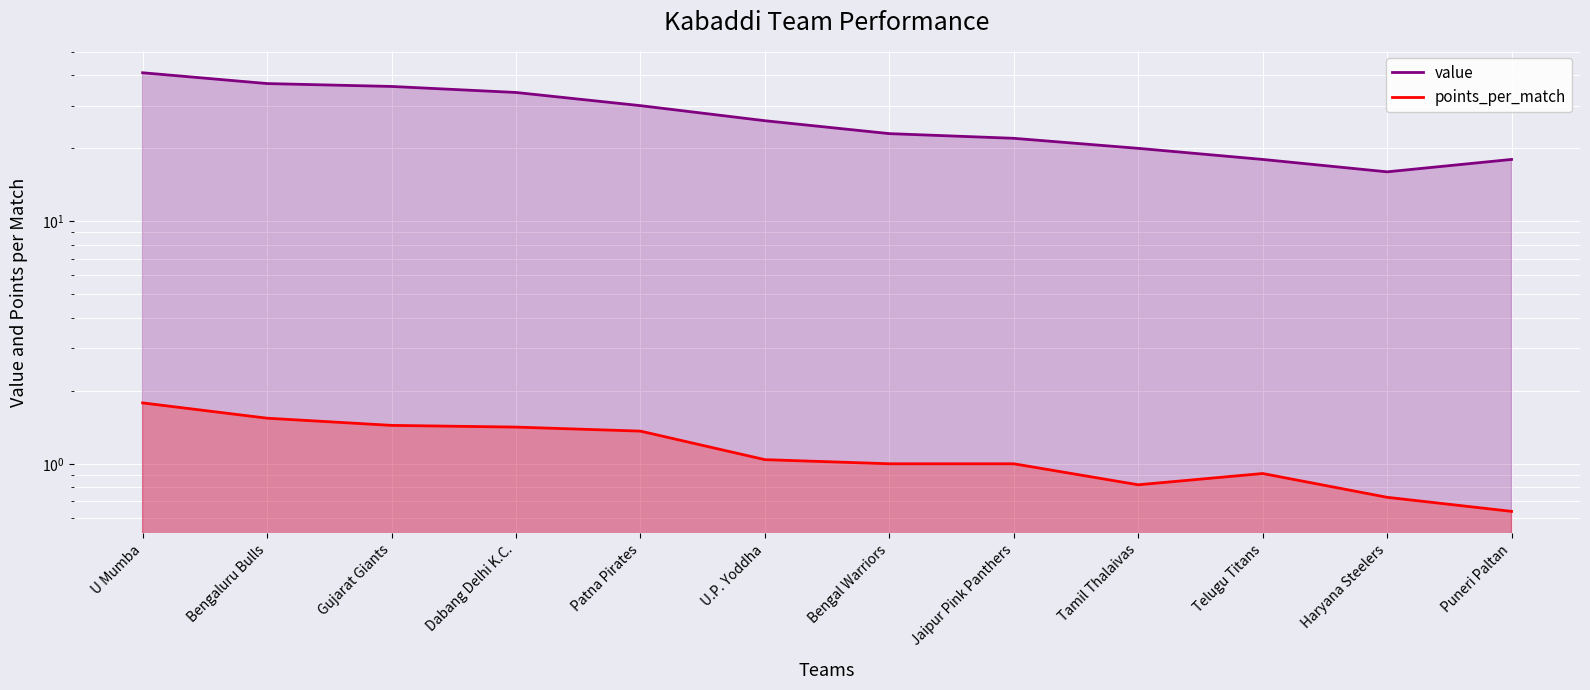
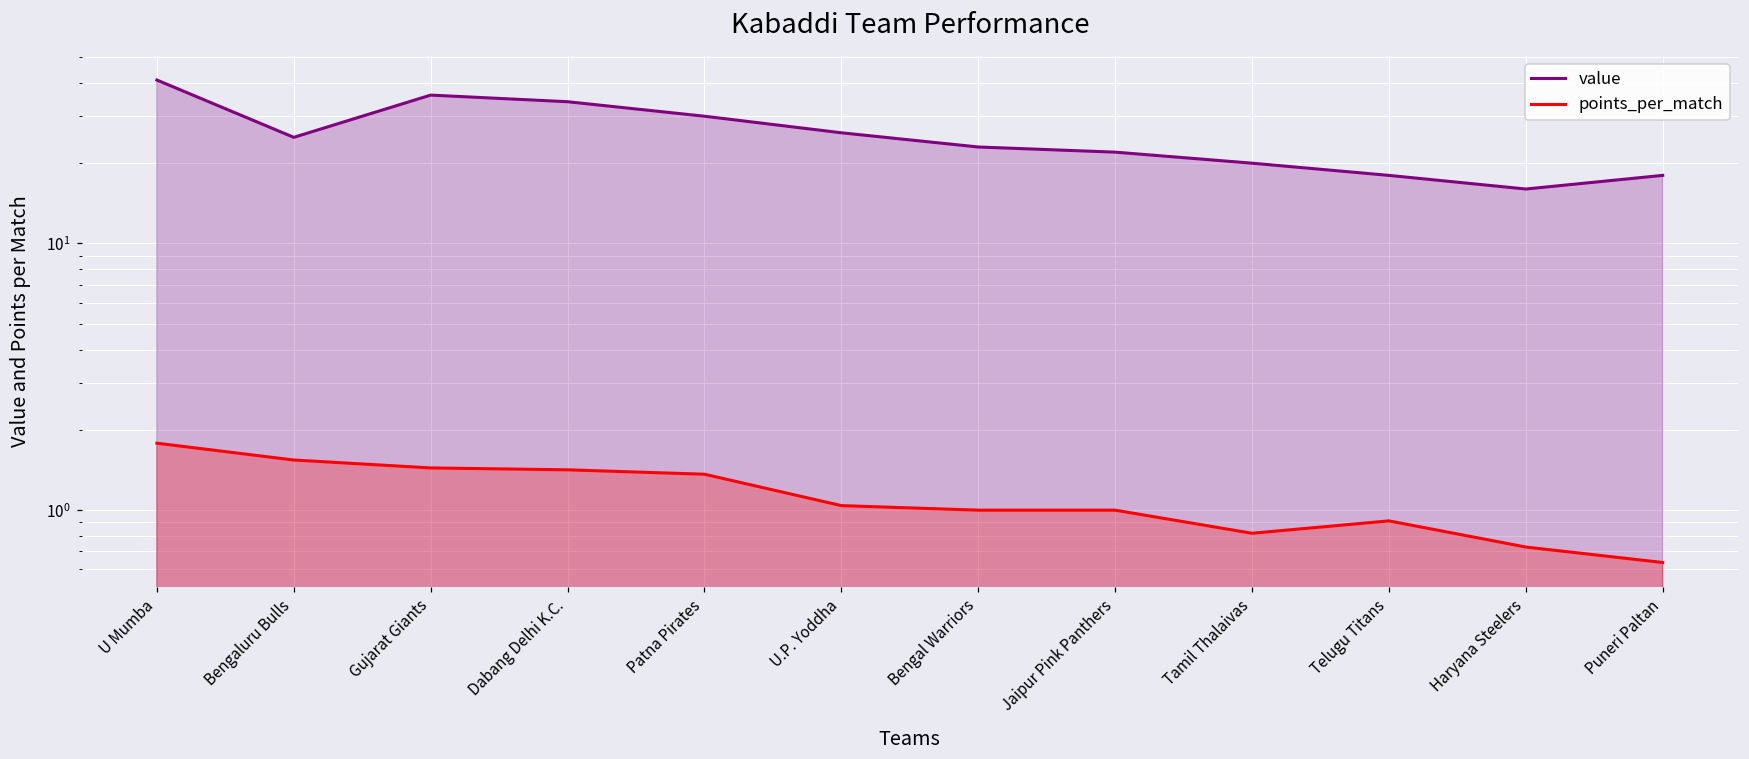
  {
    "value": {
      "U Mumba": 41,
-     "Bengaluru Bulls": 37,
+     "Bengaluru Bulls": 25,
      "Gujarat Giants": 36,
      "Dabang Delhi K.C.": 34,
      "Patna Pirates": 30,
      "U.P. Yoddha": 26,
      "Bengal Warriors": 23,
      "Jaipur Pink Panthers": 22,
      "Tamil Thalaivas": 20,
      "Telugu Titans": 18,
      "Haryana Steelers": 16,
      "Puneri Paltan": 18
    },
    "points_per_match": {
      "U Mumba": 1.8,
      "Bengaluru Bulls": 1.5,
      "Gujarat Giants": 1.4,
      "Dabang Delhi K.C.": 1.4,
      "Patna Pirates": 1.4,
      "U.P. Yoddha": 1.04,
      "Bengal Warriors": 1,
      "Jaipur Pink Panthers": 1,
      "Tamil Thalaivas": 0.82,
      "Telugu Titans": 0.91,
      "Haryana Steelers": 0.73,
      "Puneri Paltan": 0.64
    }
  }
